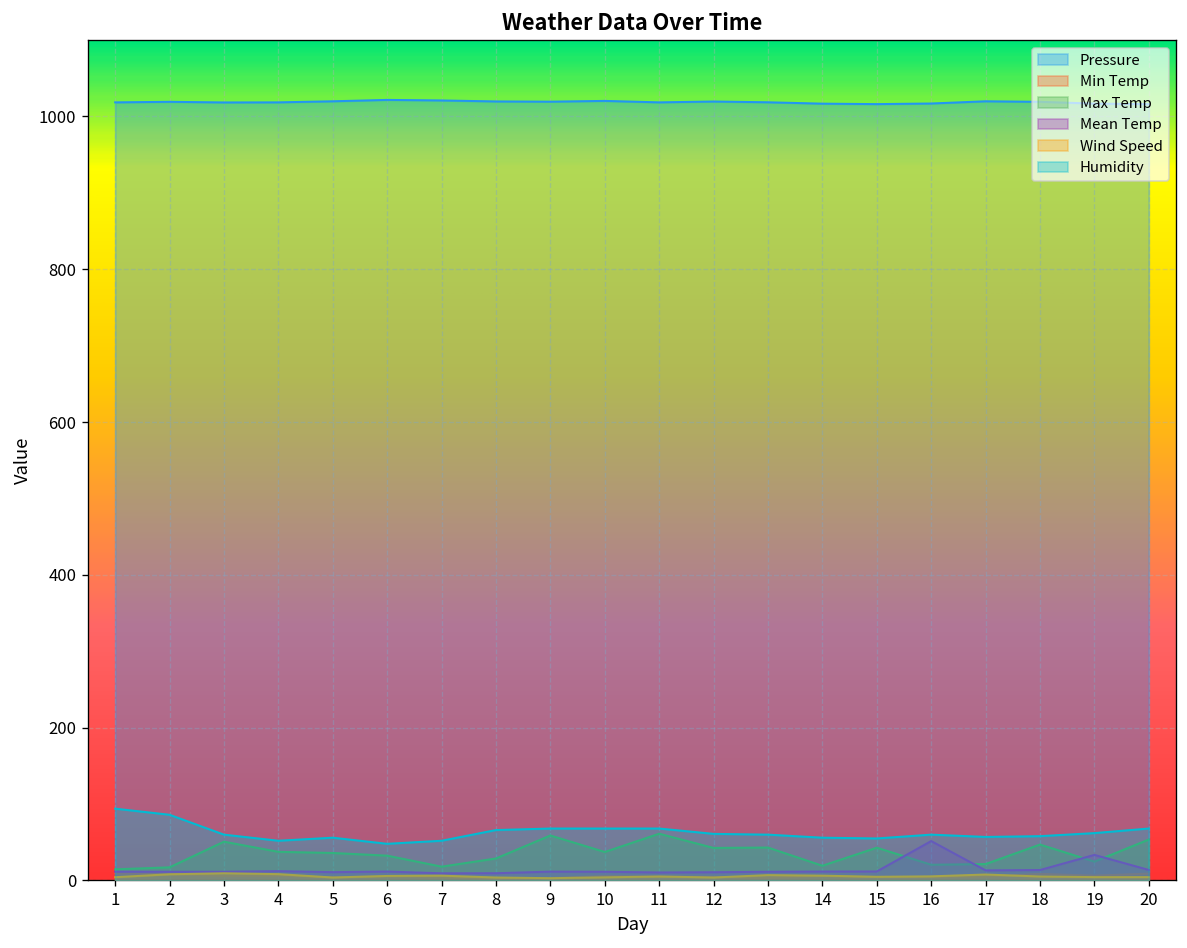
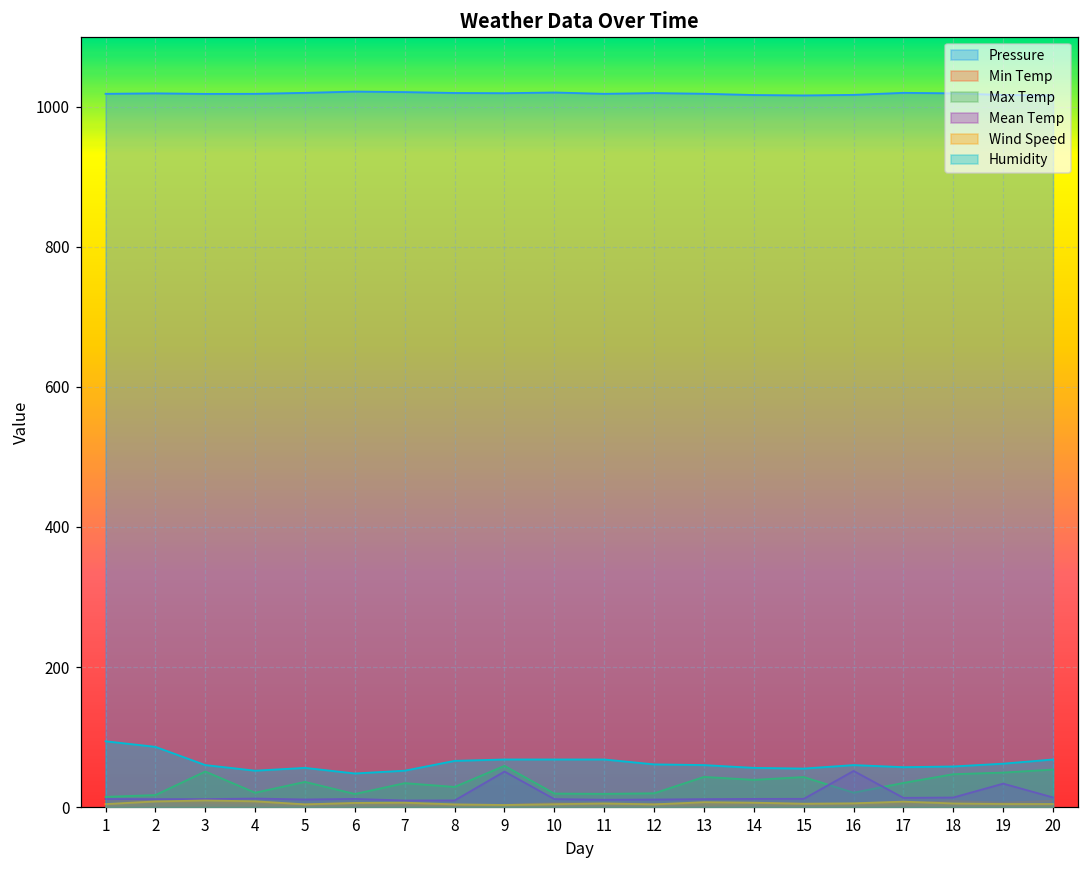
  {
    "Max Temp": {
      "2": 20,
      "3": 50,
-     "4": 40,
+     "4": 20,
      "5": 40,
-     "6": 30,
-     "7": 20,
+     "6": 20,
+     "7": 30,
      "8": 30,
      "9": 60,
-     "10": 40,
-     "11": 60,
-     "12": 40,
+     "10": 20,
+     "11": 20,
+     "12": 20,
      "13": 40,
-     "14": 20,
+     "14": 40,
      "15": 40,
      "16": 20,
-     "17": 20,
+     "17": 30,
      "18": 50,
-     "19": 20,
+     "19": 50,
      "20": 50
    },
    "Mean Temp": {
      "5": 10,
      "6": 10,
      "8": 10,
-     "9": 10,
+     "9": 50,
      "10": 10,
      "11": 10,
      "12": 10,
      "13": 10,
      "14": 10,
      "15": 10,
      "16": 50,
      "17": 10,
      "18": 10,
      "19": 30,
      "20": 10
    }
  }
